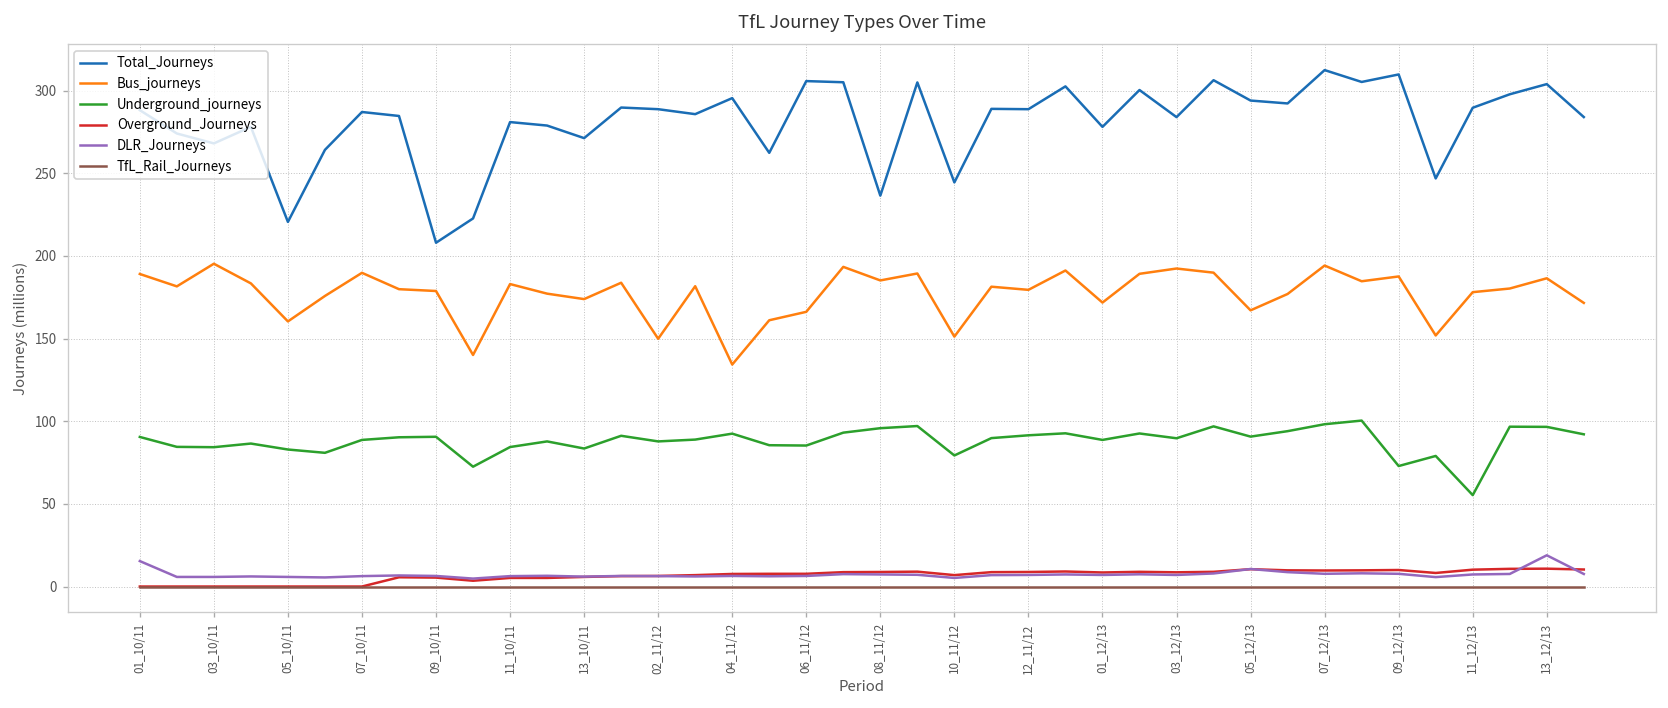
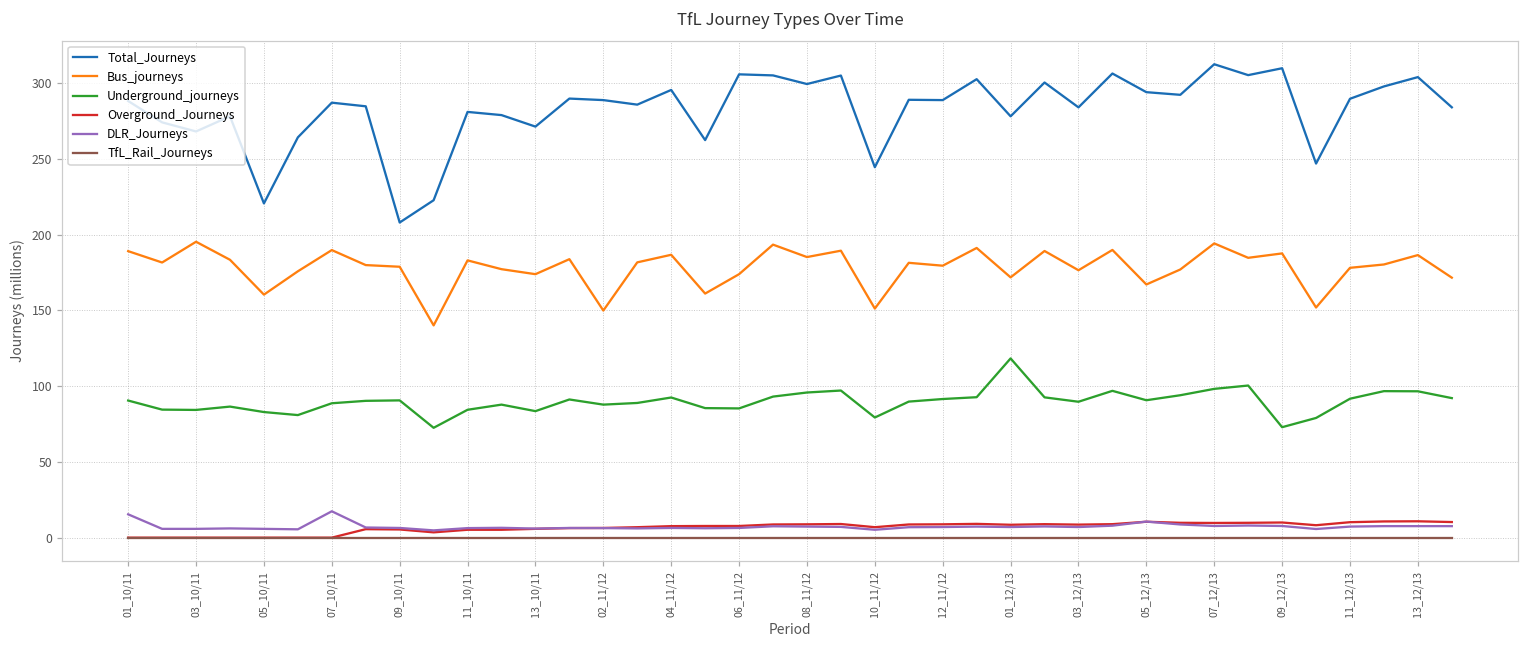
  {
    "Total_Journeys": {
      "05_10/11": 221,
      "07_10/11": 287,
      "09_10/11": 208,
      "11_10/11": 281,
      "13_10/11": 271,
      "02_11/12": 289,
      "04_11/12": 296,
      "06_11/12": 306,
-     "08_11/12": 237,
+     "08_11/12": 299,
      "10_11/12": 245,
      "12_11/12": 289,
      "01_12/13": 278,
      "03_12/13": 284,
      "05_12/13": 294,
      "07_12/13": 312,
      "09_12/13": 310,
      "11_12/13": 290,
      "13_12/13": 304
    },
    "Bus_journeys": {
      "01_10/11": 189,
      "03_10/11": 195,
      "05_10/11": 160,
      "07_10/11": 190,
      "09_10/11": 179,
      "11_10/11": 183,
      "13_10/11": 174,
      "02_11/12": 150,
-     "04_11/12": 134,
-     "06_11/12": 166,
+     "04_11/12": 187,
+     "06_11/12": 174,
      "08_11/12": 185,
      "10_11/12": 151,
      "12_11/12": 180,
      "01_12/13": 172,
-     "03_12/13": 192,
+     "03_12/13": 177,
      "05_12/13": 167,
      "07_12/13": 194,
      "09_12/13": 188,
      "11_12/13": 178,
      "13_12/13": 187
    },
    "Underground_journeys": {
      "01_10/11": 91,
      "03_10/11": 84,
      "05_10/11": 83,
      "07_10/11": 89,
      "09_10/11": 91,
      "11_10/11": 84,
      "13_10/11": 84,
      "02_11/12": 88,
      "04_11/12": 93,
      "06_11/12": 85,
      "08_11/12": 96,
      "10_11/12": 79,
      "12_11/12": 92,
-     "01_12/13": 89,
+     "01_12/13": 118,
      "03_12/13": 90,
      "05_12/13": 91,
      "07_12/13": 98,
      "09_12/13": 73,
-     "11_12/13": 55,
+     "11_12/13": 92,
      "13_12/13": 97
    },
    "Overground_Journeys": {
      "07_12/13": 10,
      "09_12/13": 10,
      "11_12/13": 10,
      "13_12/13": 11
    },
    "DLR_Journeys": {
      "01_10/11": 15,
      "03_10/11": 6,
      "05_10/11": 6,
-     "07_10/11": 6,
+     "07_10/11": 17,
      "07_12/13": 8,
      "09_12/13": 8,
      "11_12/13": 7,
-     "13_12/13": 19
+     "13_12/13": 8
    },
    "TfL_Rail_Journeys": {
      "09_10/11": 0,
      "11_10/11": 0,
      "13_10/11": 0,
      "02_11/12": 0,
      "04_11/12": 0,
      "06_11/12": 0,
      "08_11/12": 0,
      "10_11/12": 0,
      "12_11/12": 0,
      "01_12/13": 0,
      "03_12/13": 0,
      "05_12/13": 0,
      "07_12/13": 0,
      "09_12/13": 0,
      "11_12/13": 0,
      "13_12/13": 0
    }
  }
